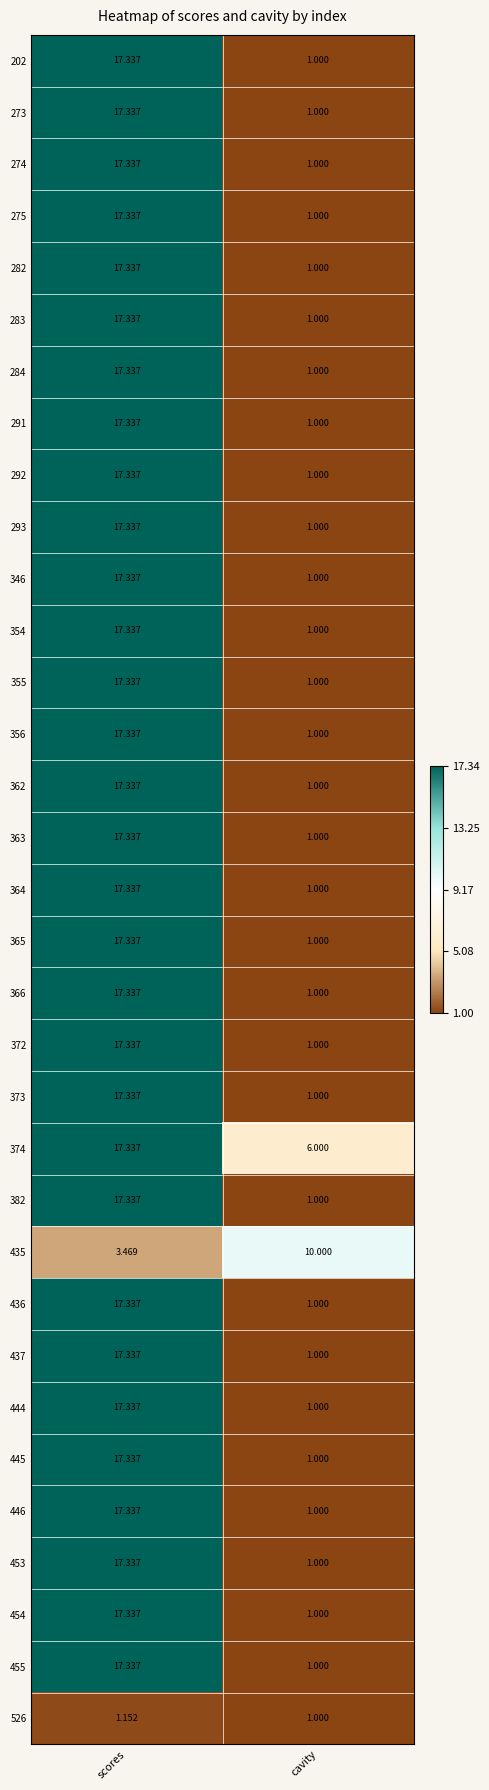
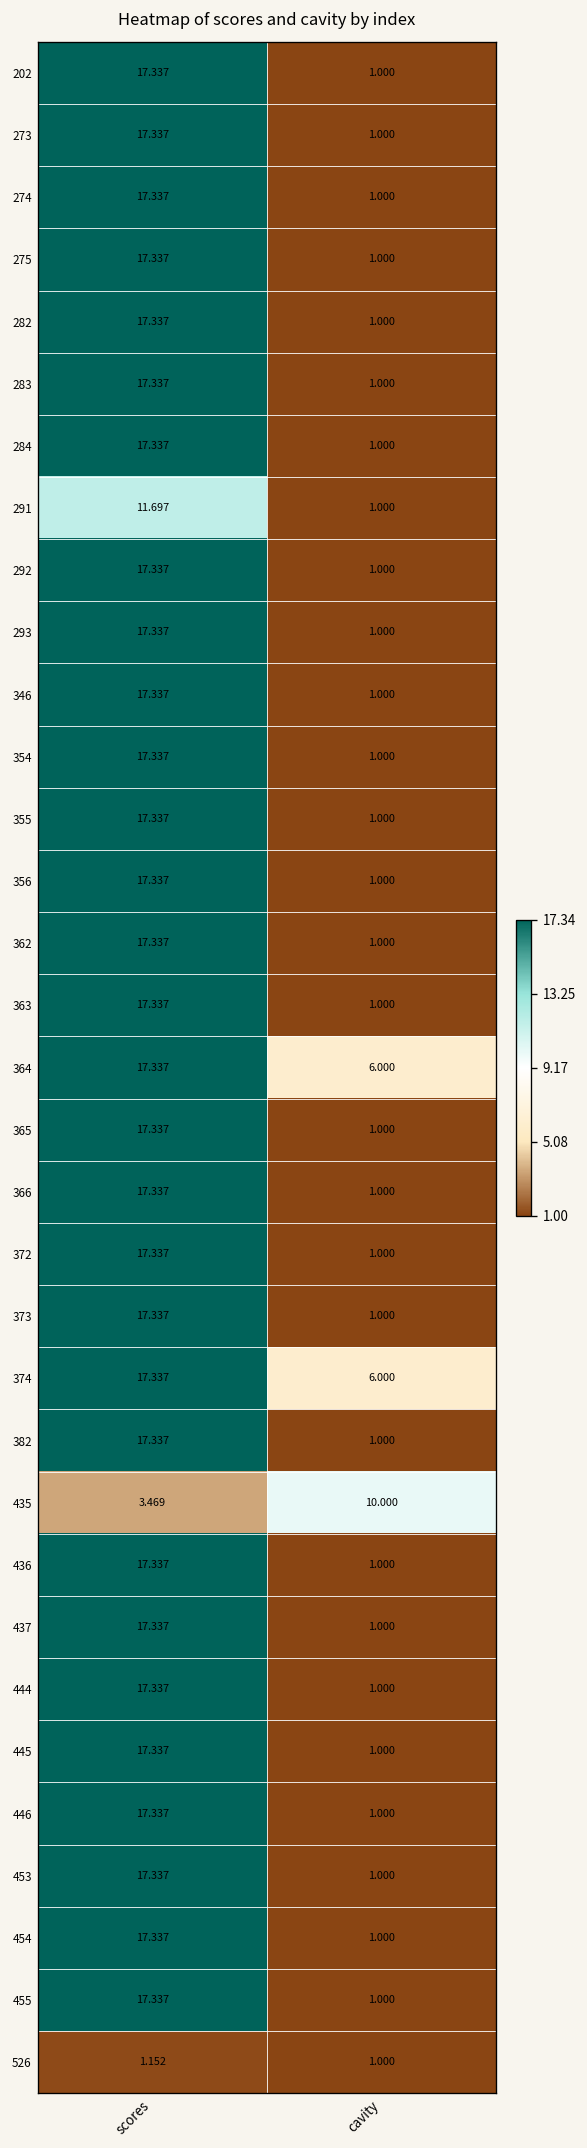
  {
    "202": {
      "scores": 17.337,
      "cavity": 1.000
    },
    "273": {
      "scores": 17.337,
      "cavity": 1.000
    },
    "274": {
      "scores": 17.337,
      "cavity": 1.000
    },
    "275": {
      "scores": 17.337,
      "cavity": 1.000
    },
    "282": {
      "scores": 17.337,
      "cavity": 1.000
    },
    "283": {
      "scores": 17.337,
      "cavity": 1.000
    },
    "284": {
      "scores": 17.337,
      "cavity": 1.000
    },
    "291": {
-     "scores": 17.337,
+     "scores": 11.697,
      "cavity": 1.000
    },
    "292": {
      "scores": 17.337,
      "cavity": 1.000
    },
    "293": {
      "scores": 17.337,
      "cavity": 1.000
    },
    "346": {
      "scores": 17.337,
      "cavity": 1.000
    },
    "354": {
      "scores": 17.337,
      "cavity": 1.000
    },
    "355": {
      "scores": 17.337,
      "cavity": 1.000
    },
    "356": {
      "scores": 17.337,
      "cavity": 1.000
    },
    "362": {
      "scores": 17.337,
      "cavity": 1.000
    },
    "363": {
      "scores": 17.337,
      "cavity": 1.000
    },
    "364": {
      "scores": 17.337,
-     "cavity": 1.000
+     "cavity": 6.000
    },
    "365": {
      "scores": 17.337,
      "cavity": 1.000
    },
    "366": {
      "scores": 17.337,
      "cavity": 1.000
    },
    "372": {
      "scores": 17.337,
      "cavity": 1.000
    },
    "373": {
      "scores": 17.337,
      "cavity": 1.000
    },
    "374": {
      "scores": 17.337,
      "cavity": 6.000
    },
    "382": {
      "scores": 17.337,
      "cavity": 1.000
    },
    "435": {
      "scores": 3.469,
      "cavity": 10.000
    },
    "436": {
      "scores": 17.337,
      "cavity": 1.000
    },
    "437": {
      "scores": 17.337,
      "cavity": 1.000
    },
    "444": {
      "scores": 17.337,
      "cavity": 1.000
    },
    "445": {
      "scores": 17.337,
      "cavity": 1.000
    },
    "446": {
      "scores": 17.337,
      "cavity": 1.000
    },
    "453": {
      "scores": 17.337,
      "cavity": 1.000
    },
    "454": {
      "scores": 17.337,
      "cavity": 1.000
    },
    "455": {
      "scores": 17.337,
      "cavity": 1.000
    },
    "526": {
      "scores": 1.152,
      "cavity": 1.000
    }
  }
